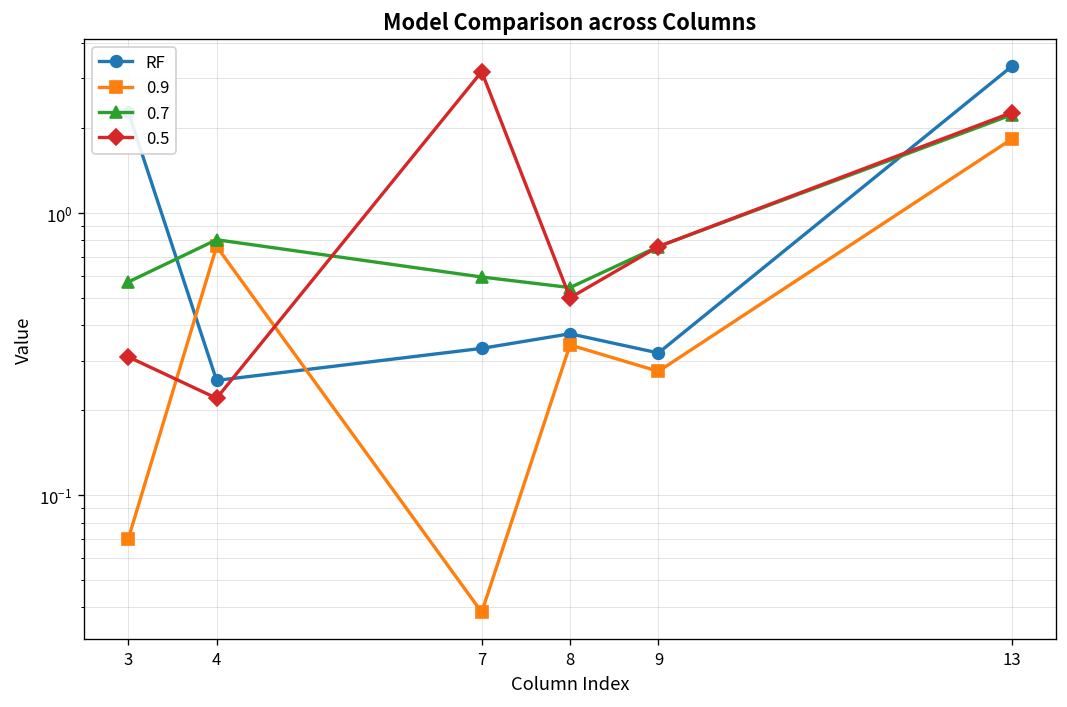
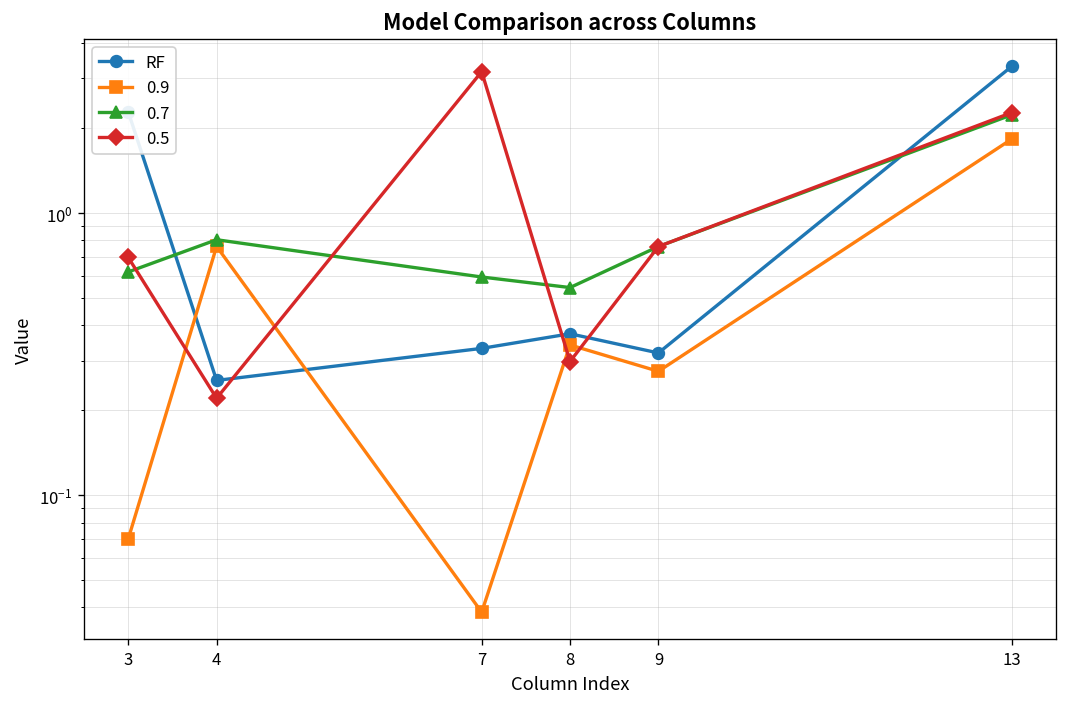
  {
    "RF": {
      "4": 0.26,
      "7": 0.33,
      "8": 0.37,
      "9": 0.32,
      "13": 3.3
    },
    "0.9": {
      "3": 0.07,
      "4": 0.76,
      "7": 0.038,
      "8": 0.34,
      "9": 0.27,
      "13": 1.8
    },
    "0.7": {
-     "3": 0.57,
+     "3": 0.62,
      "4": 0.80,
      "7": 0.59,
      "8": 0.54
    },
    "0.5": {
-     "3": 0.31,
+     "3": 0.70,
      "4": 0.22,
      "7": 3.2,
-     "8": 0.50
+     "8": 0.30
    }
  }
